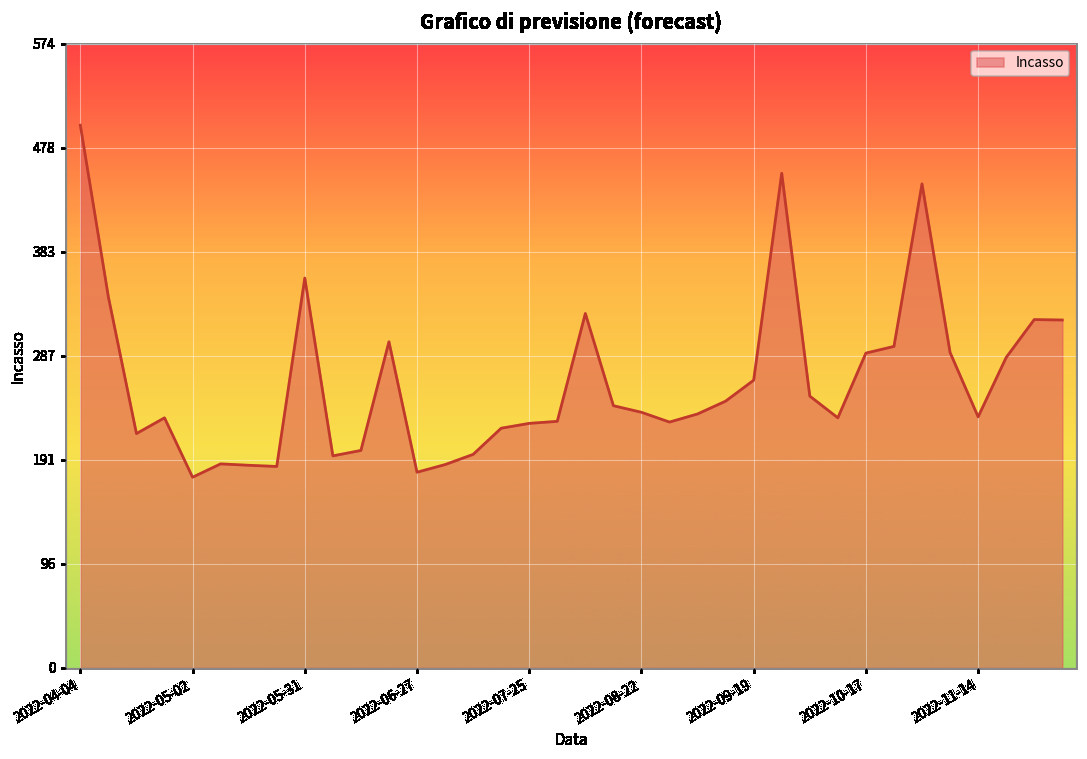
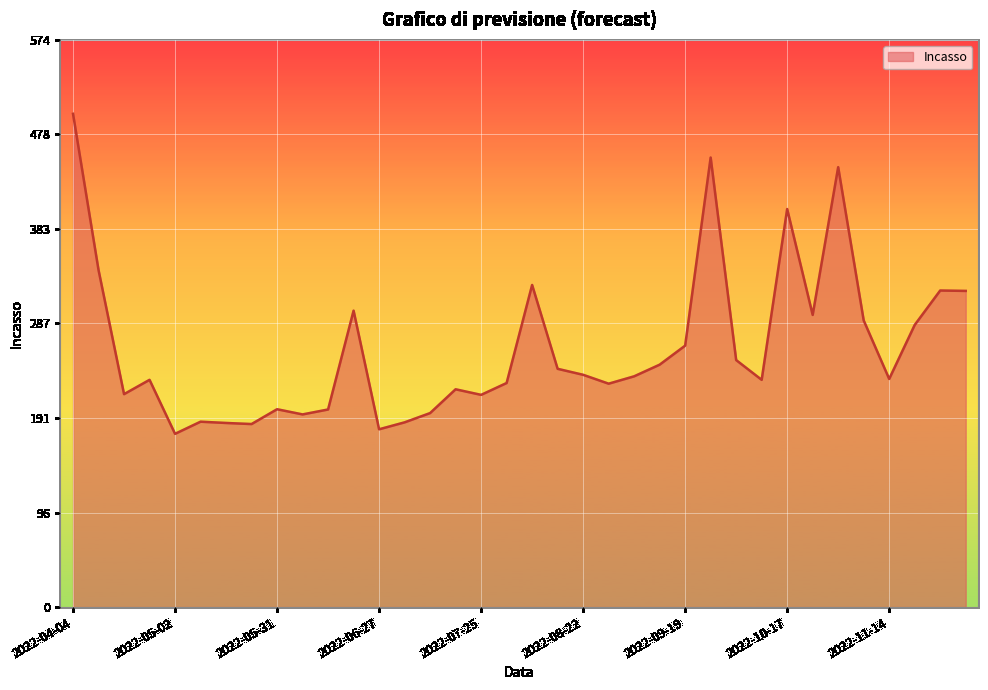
  {
    "2022-04-04": 500,
    "2022-05-02": 180,
-   "2022-05-31": 360,
+   "2022-05-31": 200,
    "2022-06-27": 180,
-   "2022-07-25": 220,
+   "2022-07-25": 210,
    "2022-08-22": 240,
    "2022-09-19": 260,
-   "2022-10-17": 290,
+   "2022-10-17": 400,
    "2022-11-14": 230
  }
